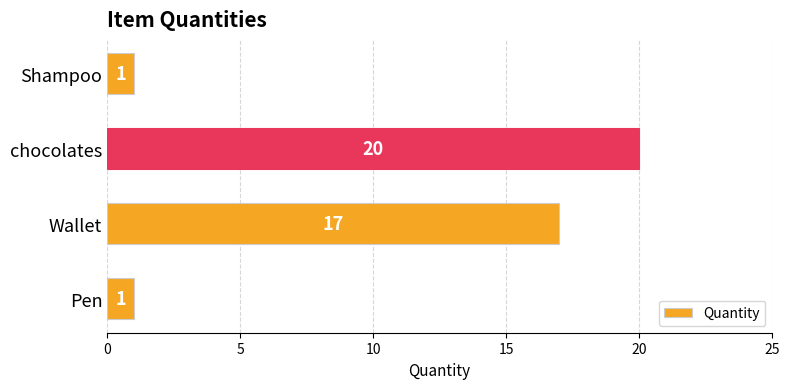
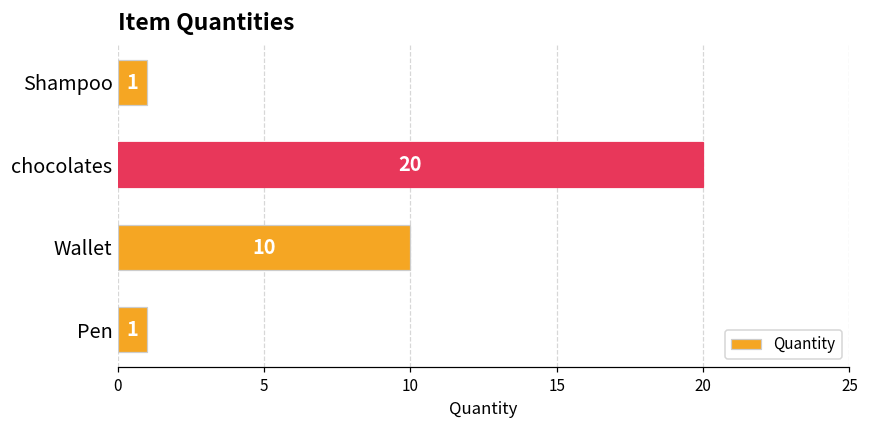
  {
    "Shampoo": 1,
    "chocolates": 20,
-   "Wallet": 17,
+   "Wallet": 10,
    "Pen": 1
  }
